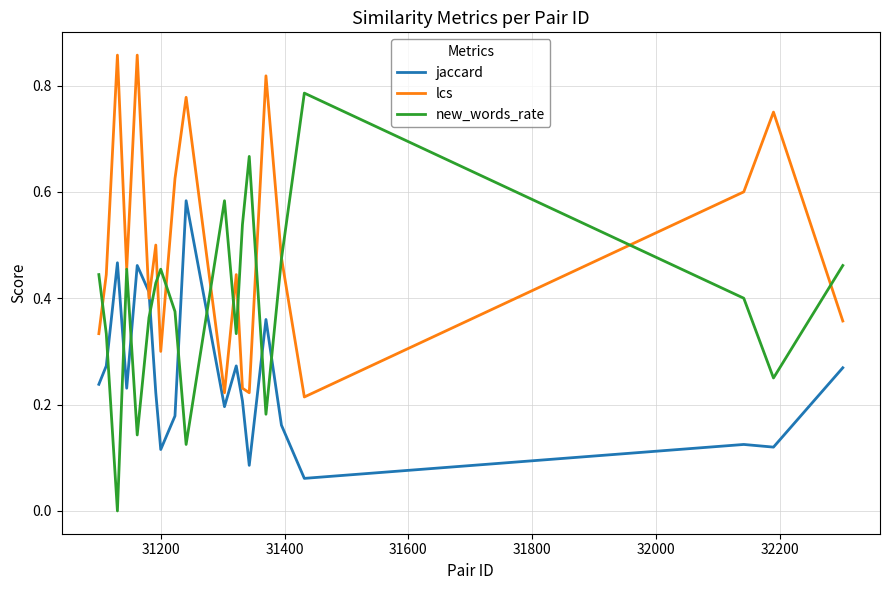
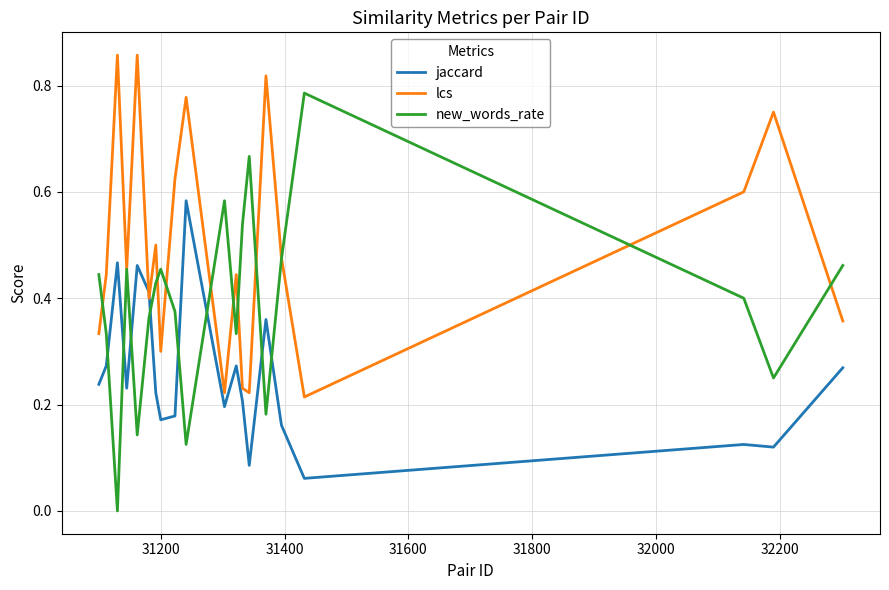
  {
    "jaccard": {
-     "31200": 0.12
+     "31200": 0.17
    },
    "lcs": {
      "31200": 0.30
    },
    "new_words_rate": {
      "31200": 0.45
    }
  }
